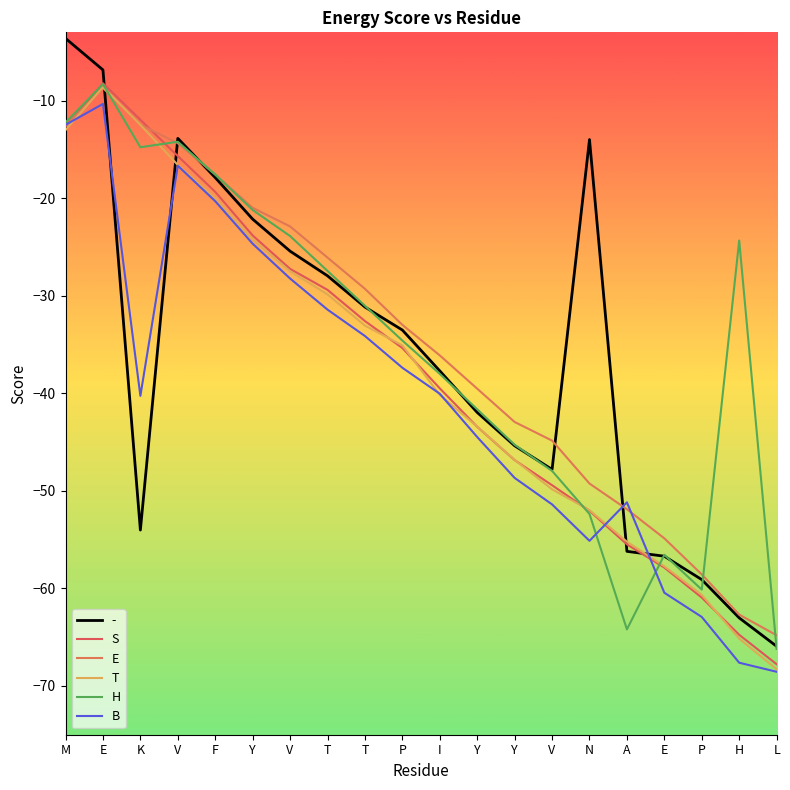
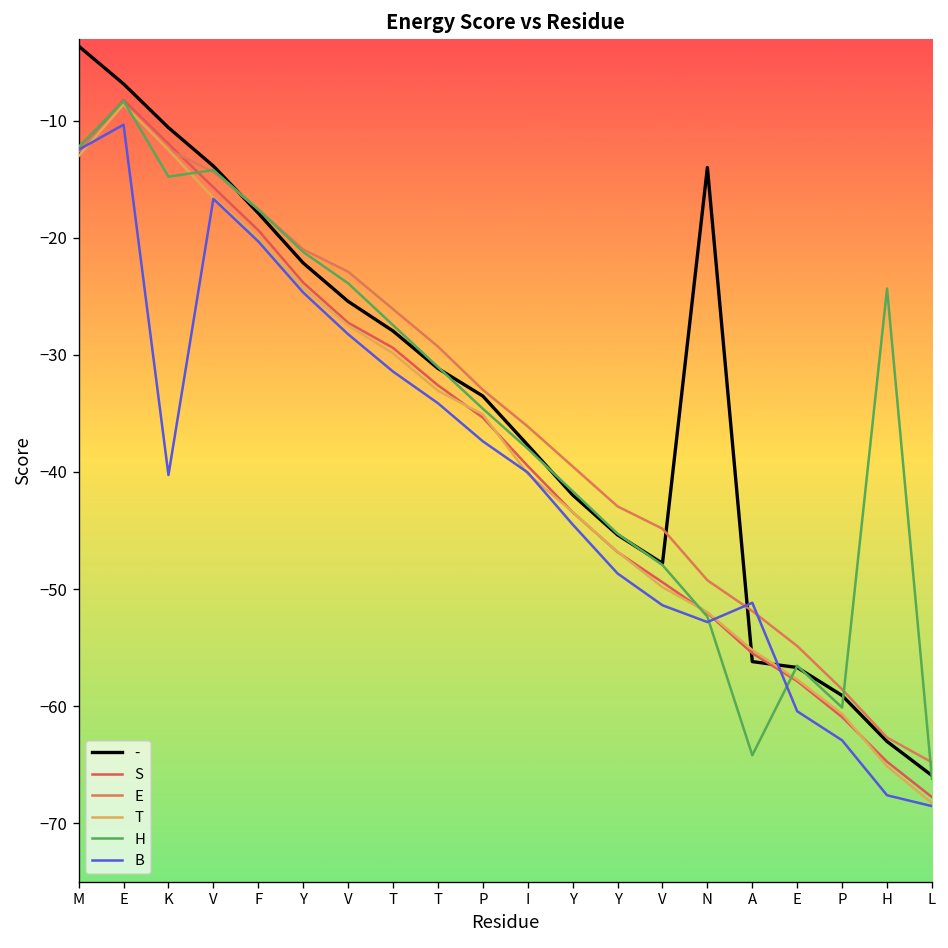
  {
    "-": {
      "M": -4,
-     "K": -54,
+     "K": -11,
      "F": -18,
      "I": -38,
      "N": -14,
      "A": -56,
      "H": -63,
      "L": -66
    },
    "H": {
      "K": -15,
      "I": -38,
      "N": -52,
      "A": -64,
      "H": -24,
      "L": -66
    },
    "B": {
      "K": -40,
      "F": -20,
-     "N": -55,
+     "N": -53,
      "A": -51,
      "H": -68,
      "L": -69
    }
  }
